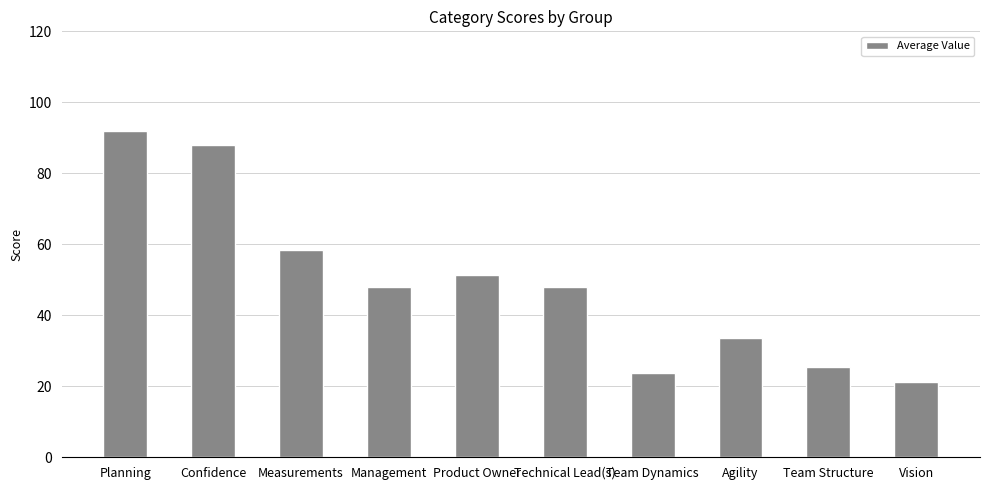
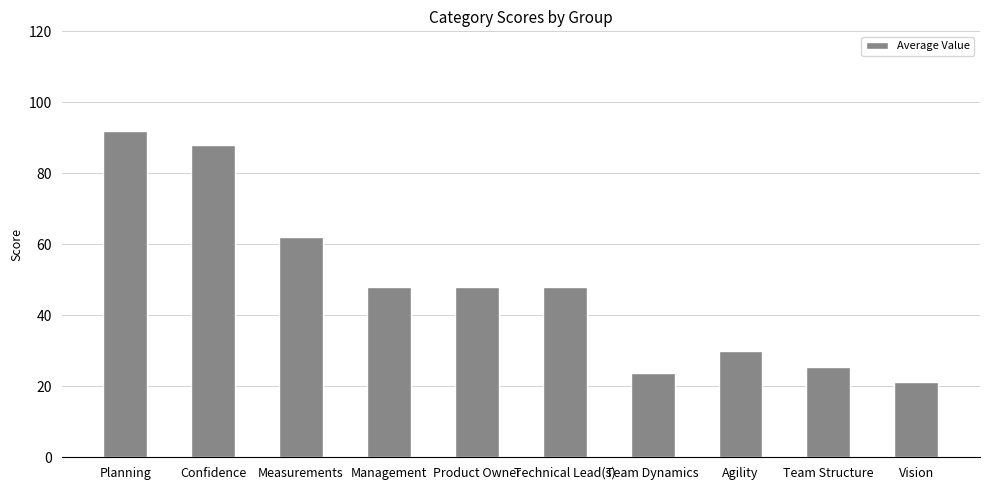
  {
    "Planning": 92,
    "Confidence": 88,
-   "Measurements": 58,
+   "Measurements": 62,
    "Management": 48,
-   "Product Owner": 51,
+   "Product Owner": 48,
    "Technical Lead(s)": 48,
    "Team Dynamics": 24,
-   "Agility": 34,
+   "Agility": 30,
    "Team Structure": 25,
    "Vision": 21
  }
